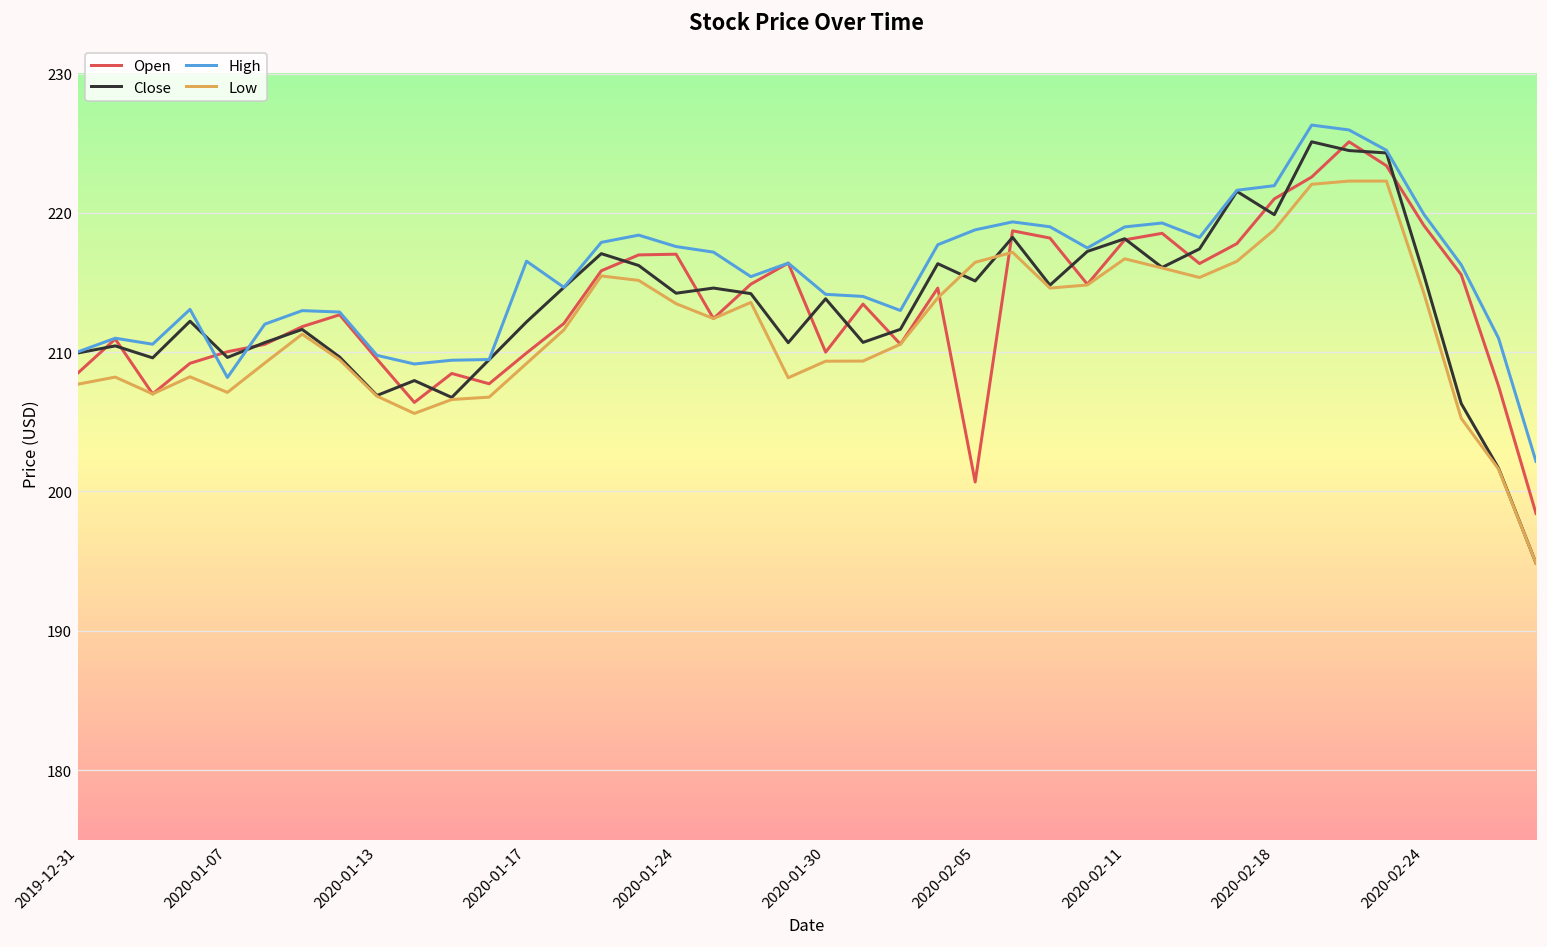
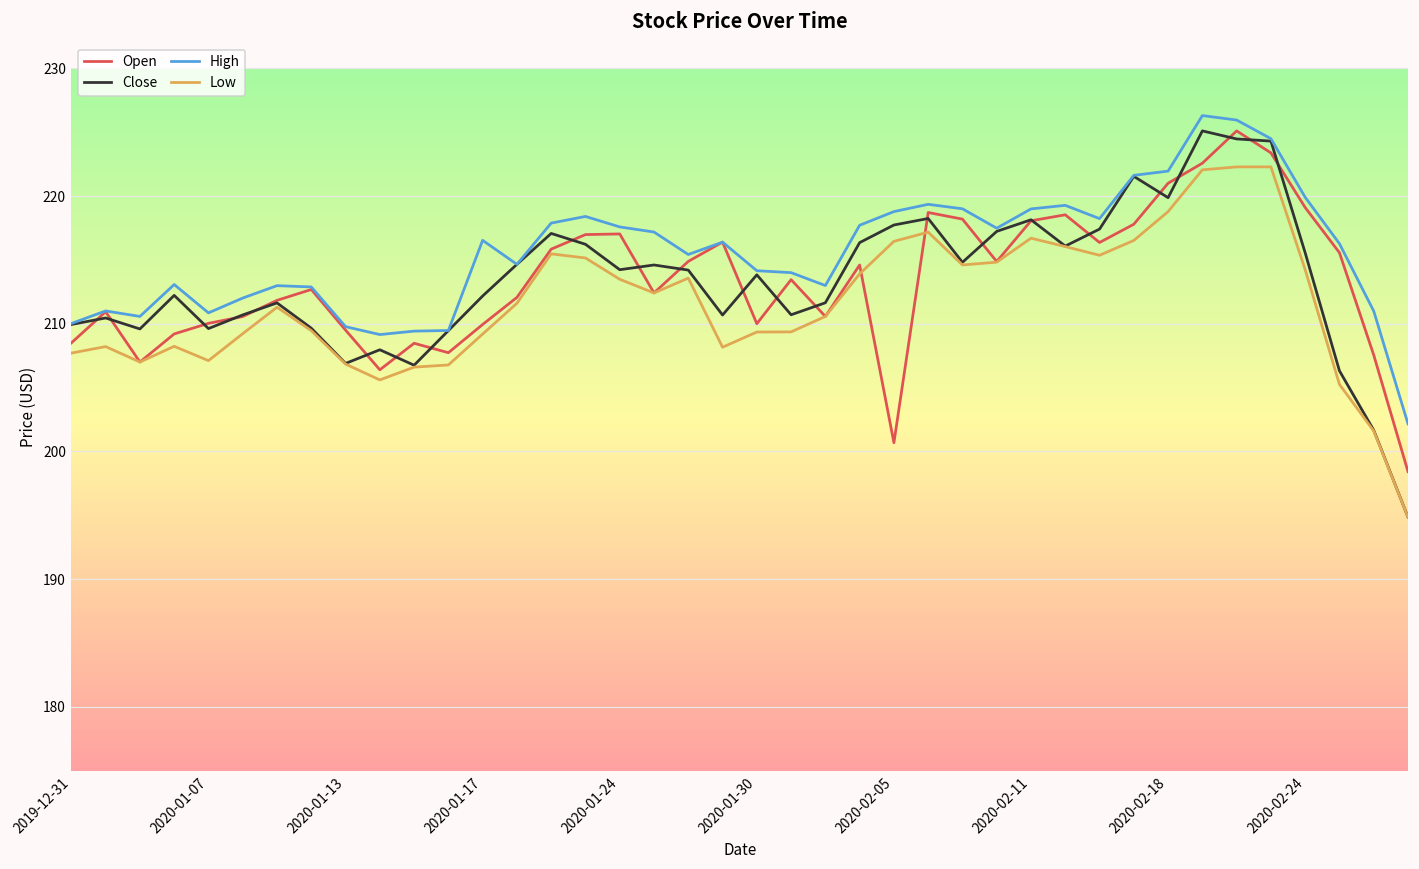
  {
    "Open": {
      "2019-12-31": 208.5,
      "2020-01-07": 210.0,
      "2020-01-13": 209.5,
      "2020-01-17": 209.9,
      "2020-01-24": 217.0,
      "2020-01-30": 210.0,
      "2020-02-05": 200.7,
      "2020-02-18": 221.0,
      "2020-02-24": 219.1
    },
    "Close": {
      "2020-01-07": 209.6,
      "2020-01-17": 212.2,
      "2020-01-24": 214.2,
      "2020-01-30": 213.8,
-     "2020-02-05": 215.1,
+     "2020-02-05": 217.7,
      "2020-02-18": 219.9,
      "2020-02-24": 215.6
    },
    "High": {
-     "2020-01-07": 208.2,
+     "2020-01-07": 210.9,
      "2020-01-13": 209.8,
      "2020-01-17": 216.5,
      "2020-01-24": 217.6,
      "2020-01-30": 214.2,
      "2020-02-05": 218.8,
      "2020-02-11": 219.0,
      "2020-02-18": 222.0,
      "2020-02-24": 219.9
    },
    "Low": {
      "2019-12-31": 207.7,
      "2020-01-07": 207.1,
      "2020-01-17": 209.2,
      "2020-01-24": 213.5,
      "2020-01-30": 209.4,
      "2020-02-05": 216.5,
      "2020-02-11": 216.7,
      "2020-02-18": 218.8,
      "2020-02-24": 214.2
    }
  }
